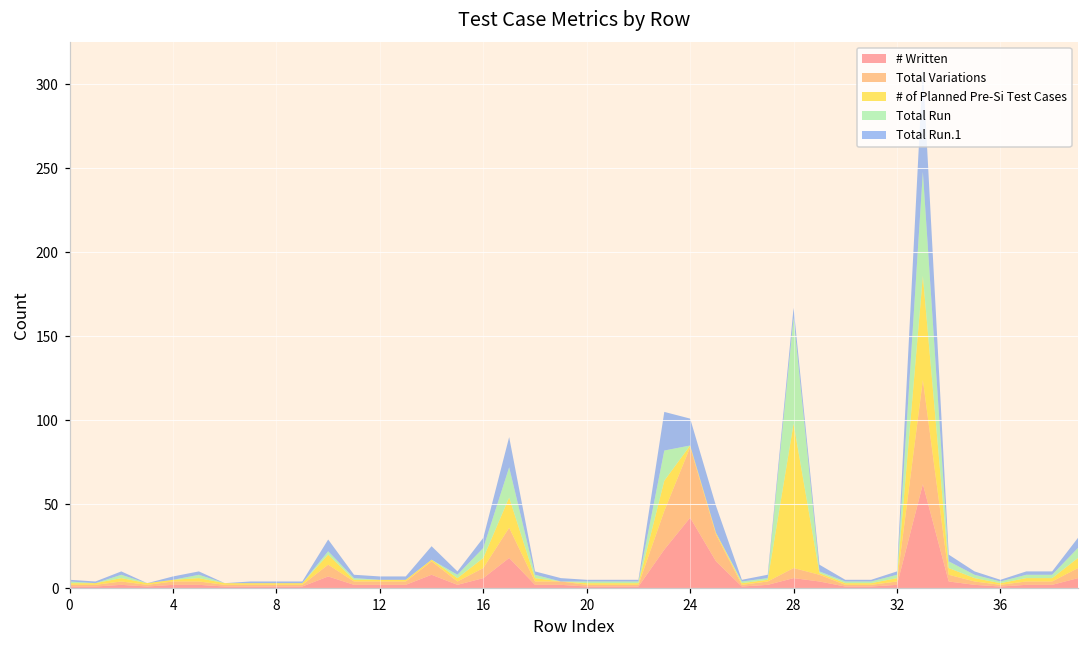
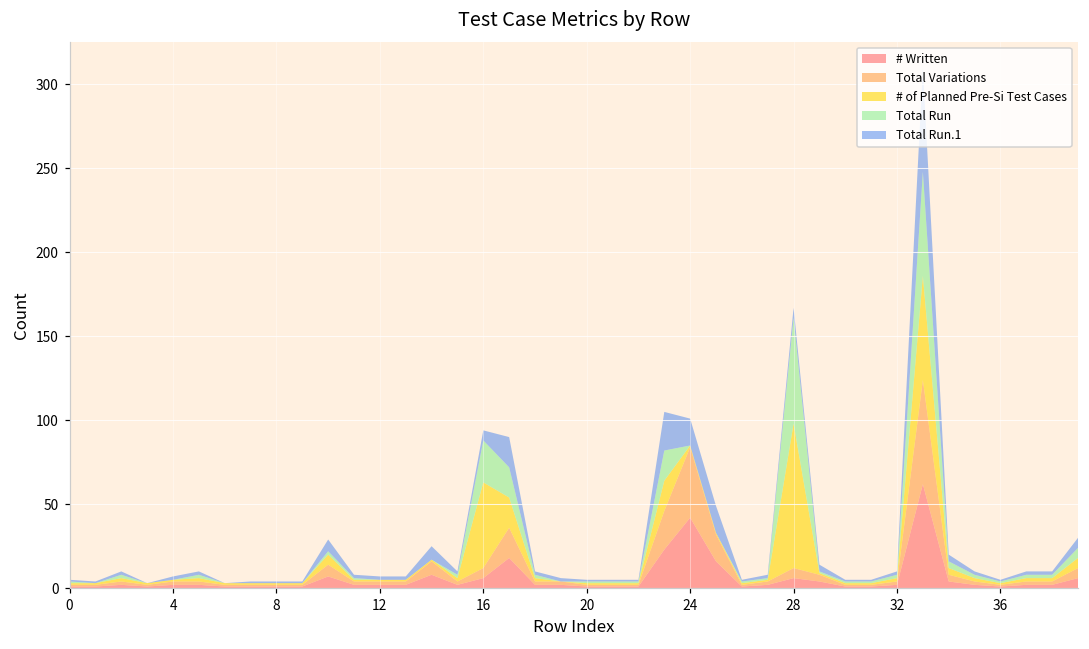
  {
    "# of Planned Pre-Si Test Cases": {
-     "16": 6,
+     "16": 51,
      "28": 86,
      "32": 2
    },
    "Total Run": {
-     "16": 6,
+     "16": 25,
      "28": 63,
      "32": 2
    },
    "Total Run.1": {
      "4": 2,
      "12": 2,
      "16": 6,
      "24": 16,
      "28": 6,
      "32": 2
    }
  }
